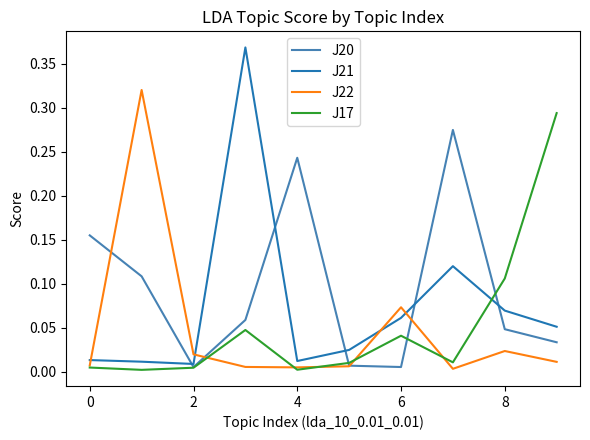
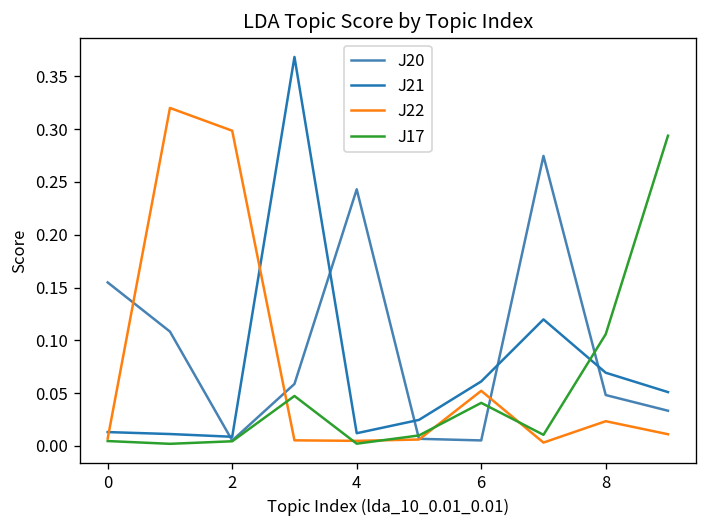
  {
    "J22": {
-     "2": 0.02,
-     "6": 0.07,
+     "2": 0.30,
+     "6": 0.05,
      "8": 0.02
    },
    "J17": {
      "6": 0.04,
      "8": 0.11
    }
  }
